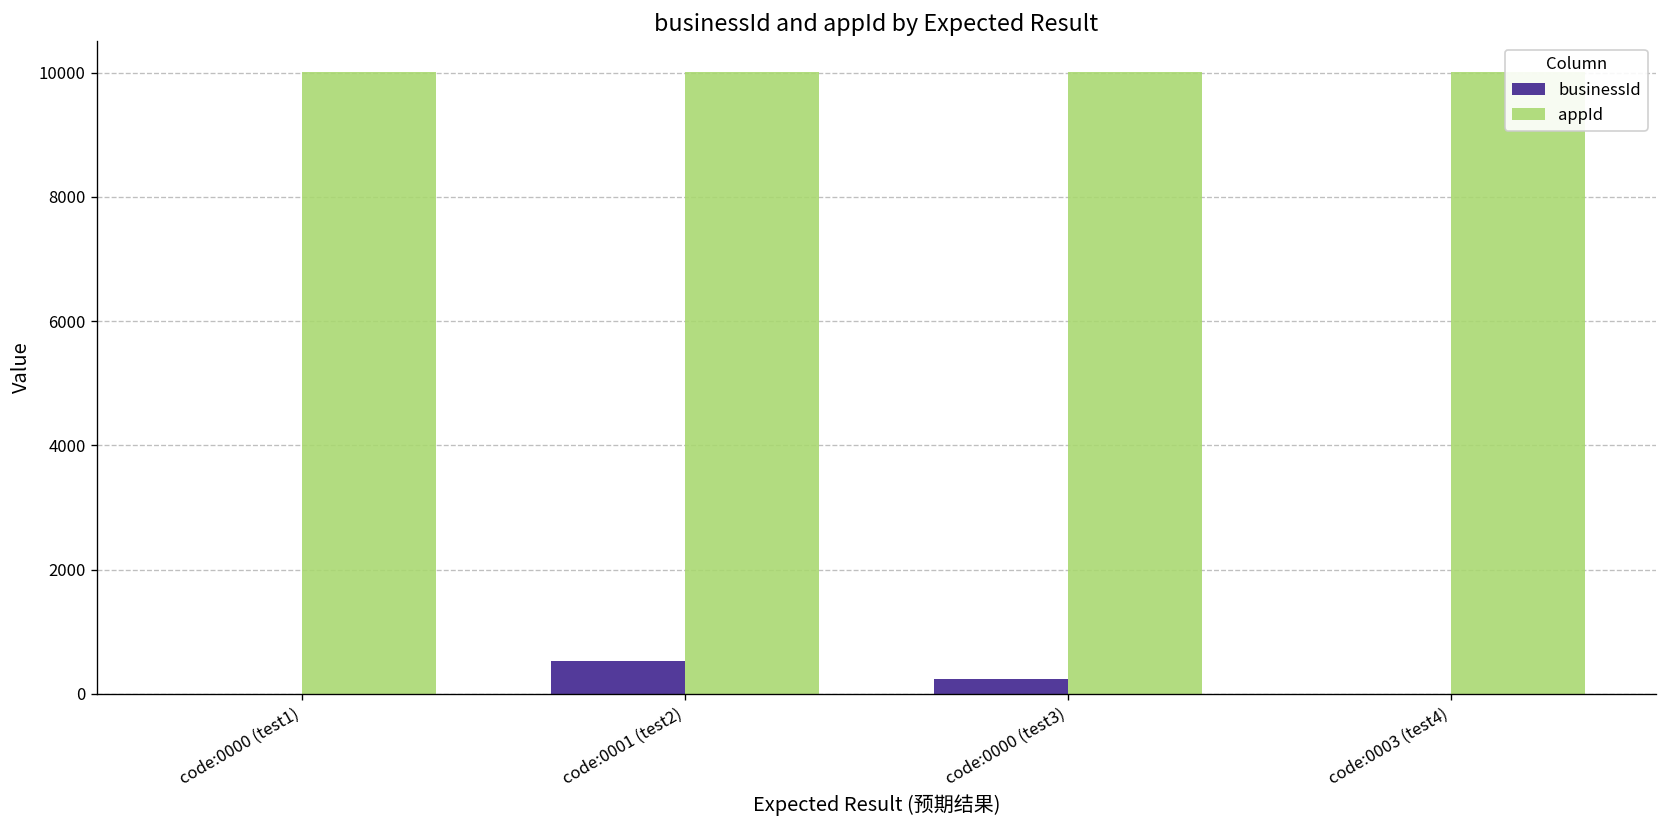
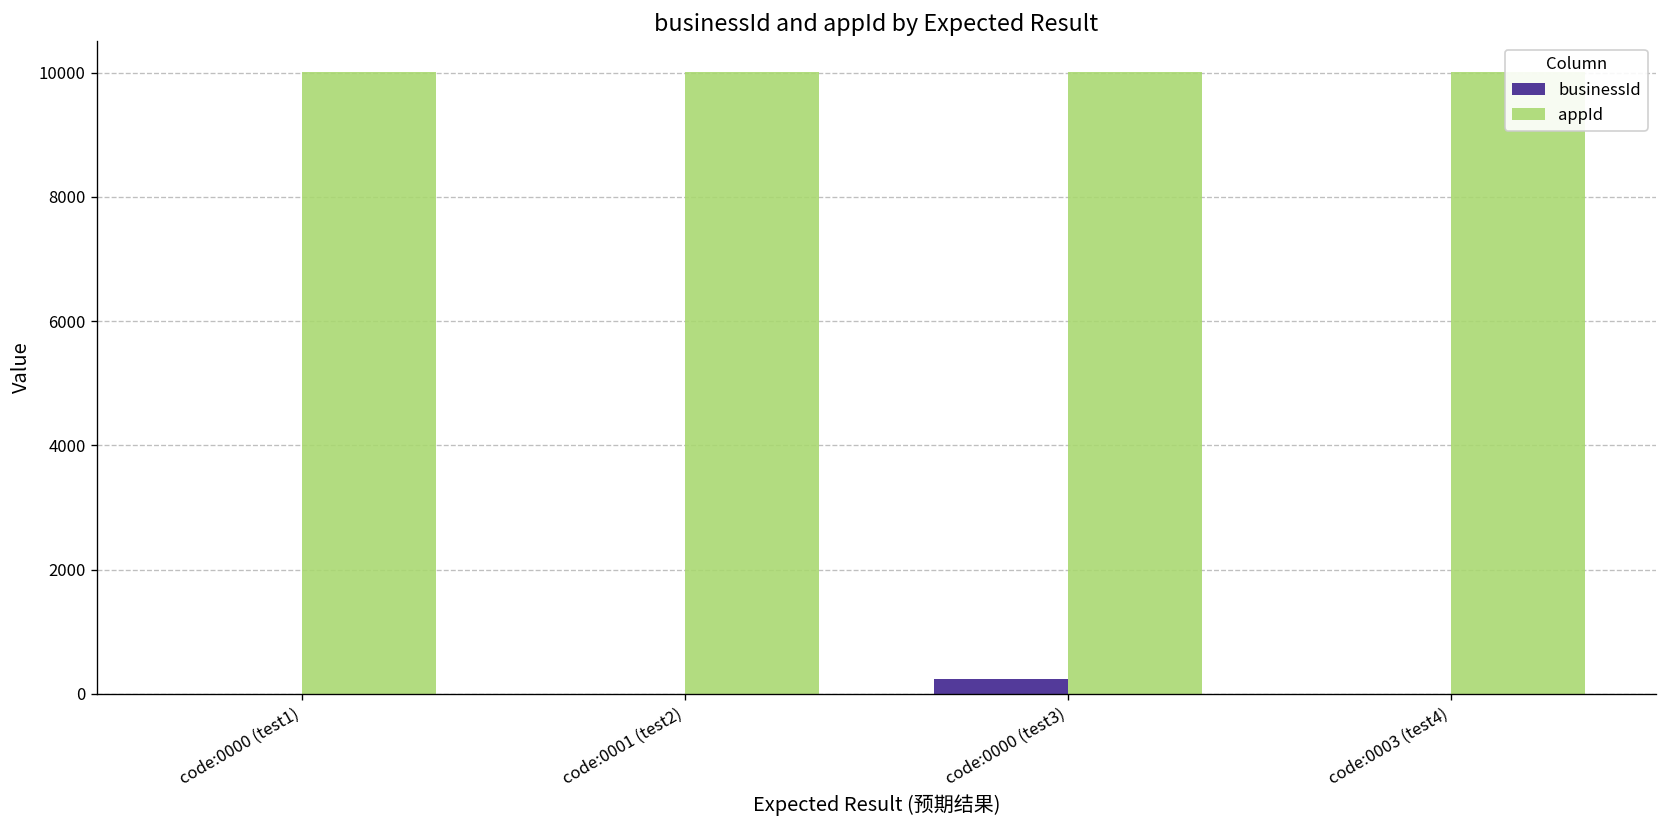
  {
    "businessId": {
-     "code:0001 (test2)": 500,
+     "code:0001 (test2)": 0,
      "code:0000 (test3)": 200
    },
    "appId": {
      "code:0000 (test1)": 10000,
      "code:0001 (test2)": 10000,
      "code:0000 (test3)": 10000
    }
  }
